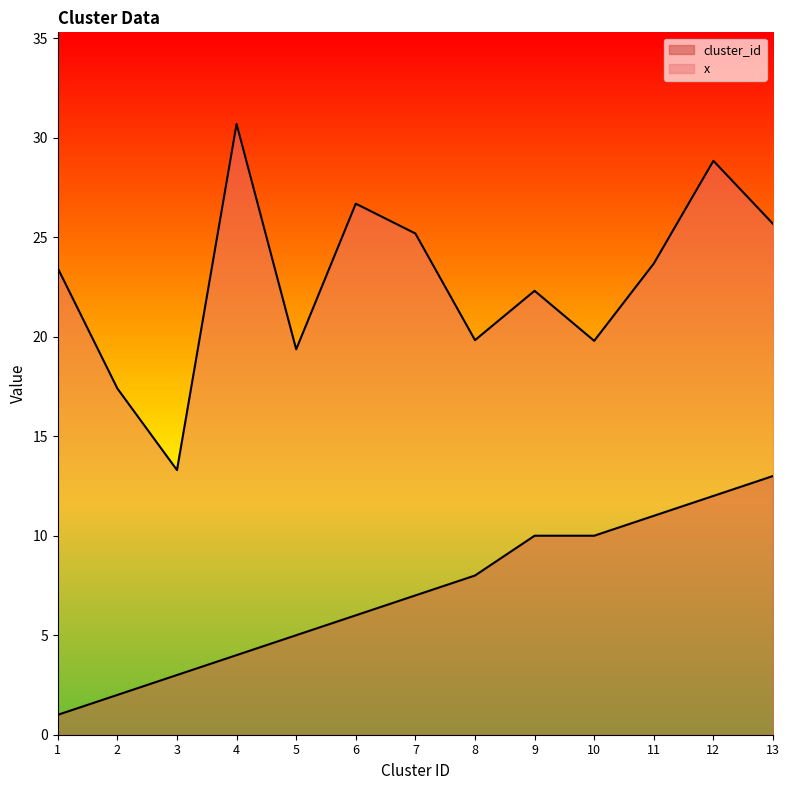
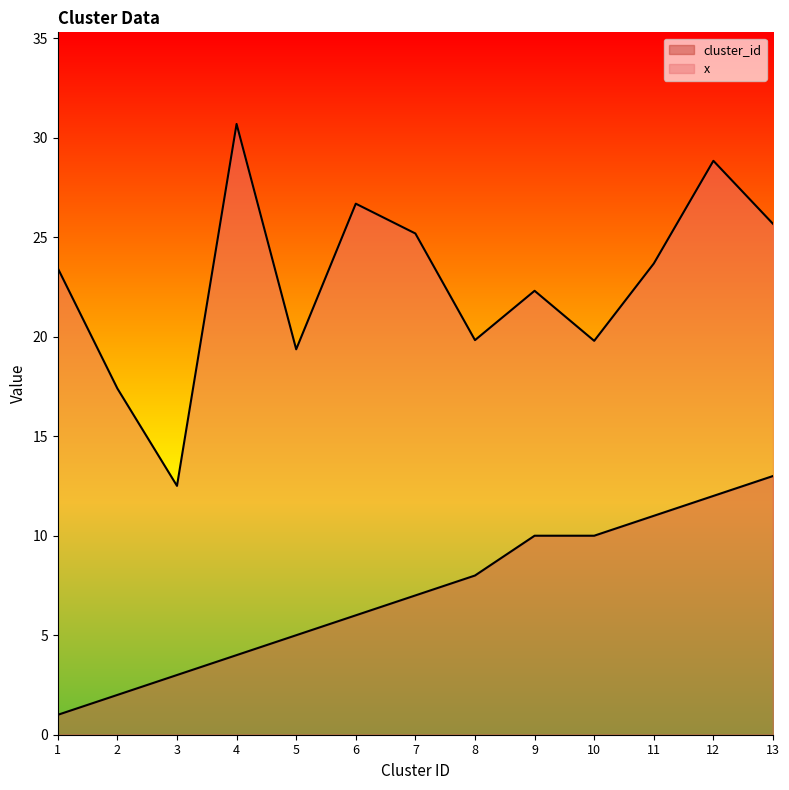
  {
    "cluster_id": {
      "1": 1.0,
      "2": 2.0,
      "3": 3.0,
      "4": 4.0,
      "5": 5.0,
      "6": 6.0,
      "7": 7.0,
      "8": 8.0,
      "9": 10.0,
      "10": 10.0,
      "11": 11.0,
      "12": 12.0,
      "13": 13.0
    },
    "x": {
      "1": 23.4,
      "2": 17.4,
-     "3": 13.3,
+     "3": 12.5,
      "4": 30.7,
      "5": 19.4,
      "6": 26.7,
      "7": 25.2,
      "8": 19.8,
      "9": 22.3,
      "10": 19.8,
      "11": 23.7,
      "12": 28.8,
      "13": 25.7
    }
  }
